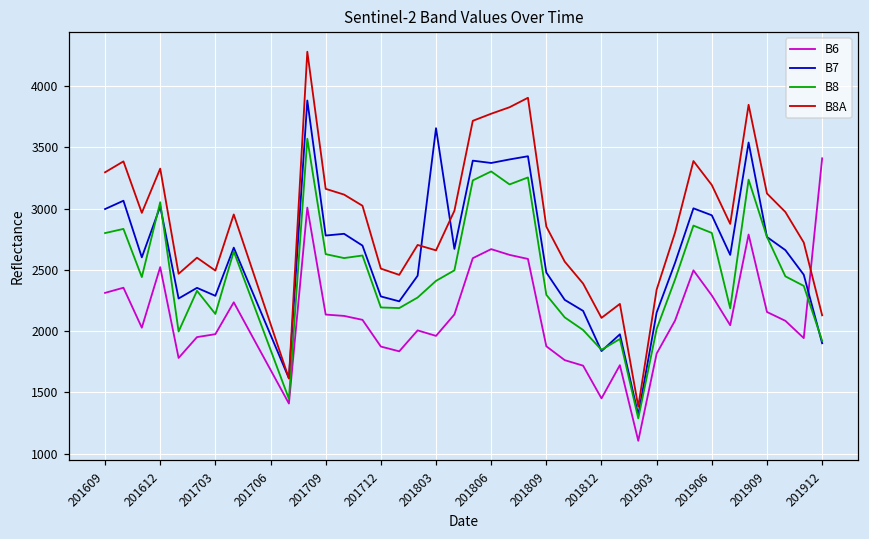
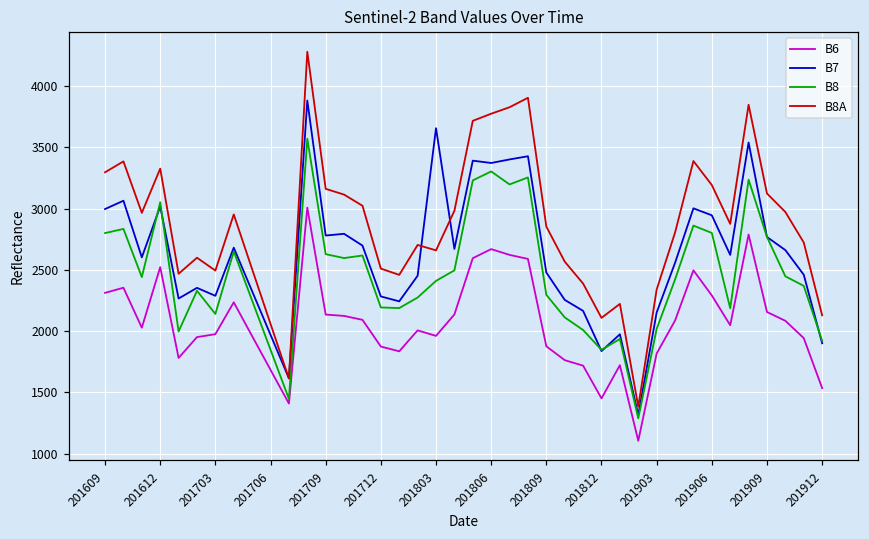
  {
    "B6": {
      "201609": 2310,
      "201612": 2520,
      "201703": 1980,
      "201706": 1680,
      "201709": 2140,
      "201712": 1870,
      "201803": 1960,
      "201806": 2670,
      "201809": 1880,
      "201812": 1450,
      "201903": 1820,
      "201906": 2290,
      "201909": 2160,
-     "201912": 3410
+     "201912": 1540
    },
    "B7": {
      "201609": 3000,
      "201612": 3020,
      "201703": 2290,
      "201706": 1970,
      "201709": 2780,
      "201712": 2280,
      "201803": 3660,
      "201806": 3370,
      "201809": 2480,
      "201903": 2150,
      "201906": 2950
    },
    "B8": {
      "201609": 2800,
      "201612": 3050,
      "201703": 2140,
      "201706": 1850,
      "201709": 2630,
      "201712": 2190,
      "201803": 2410,
      "201806": 3300,
      "201809": 2300,
      "201903": 2020,
      "201906": 2800
    },
    "B8A": {
      "201609": 3300,
      "201612": 3330,
      "201703": 2490,
      "201706": 2060,
      "201709": 3160,
      "201712": 2510,
      "201803": 2660,
      "201806": 3770,
      "201809": 2850,
      "201812": 2110,
      "201903": 2340,
      "201906": 3190,
      "201909": 3120,
      "201912": 2130
    }
  }
